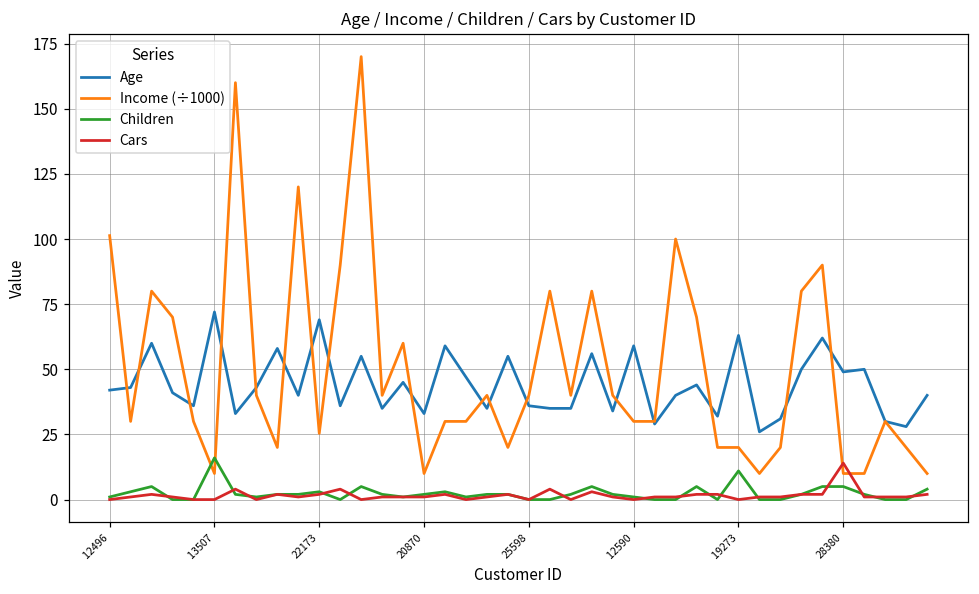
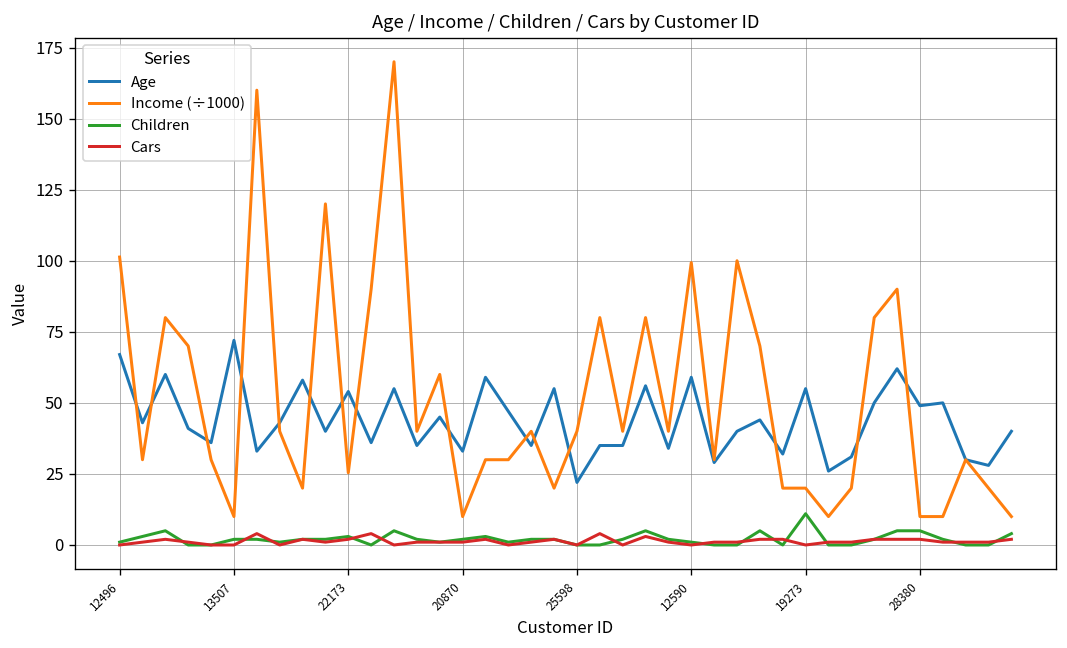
  {
    "Age": {
-     "12496": 42,
+     "12496": 67,
      "13507": 72,
-     "22173": 69,
+     "22173": 54,
      "20870": 33,
-     "25598": 36,
+     "25598": 22,
      "12590": 59,
-     "19273": 63,
+     "19273": 55,
      "28380": 49
    },
    "Income (÷1000)": {
      "12496": 101,
      "13507": 10,
      "22173": 25,
      "20870": 10,
      "25598": 40,
-     "12590": 30,
+     "12590": 99,
      "19273": 20,
      "28380": 10
    },
    "Children": {
-     "13507": 16,
+     "13507": 2,
      "19273": 11,
      "28380": 5
    },
    "Cars": {
      "13507": 0,
      "19273": 0,
-     "28380": 14
+     "28380": 2
    }
  }
